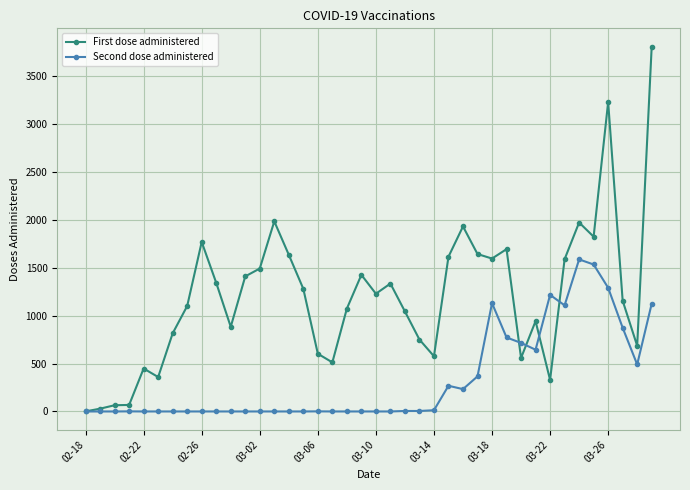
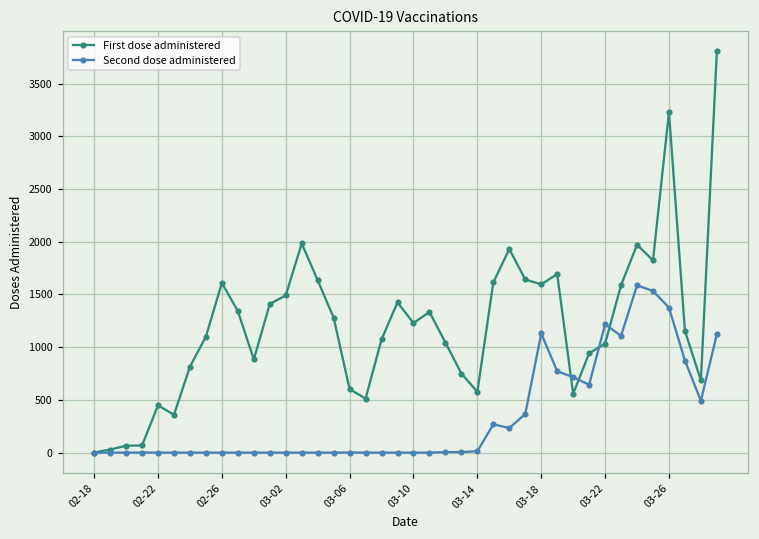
  {
    "First dose administered": {
      "02-22": 400,
-     "02-26": 1800,
+     "02-26": 1600,
      "03-02": 1500,
      "03-06": 600,
      "03-10": 1200,
      "03-14": 600,
      "03-18": 1600,
-     "03-22": 300,
+     "03-22": 1000,
      "03-26": 3200
    },
    "Second dose administered": {
      "02-22": 0,
      "02-26": 0,
      "03-02": 0,
      "03-06": 0,
      "03-10": 0,
      "03-14": 0,
      "03-18": 1100,
      "03-22": 1200,
-     "03-26": 1300
+     "03-26": 1400
    }
  }
